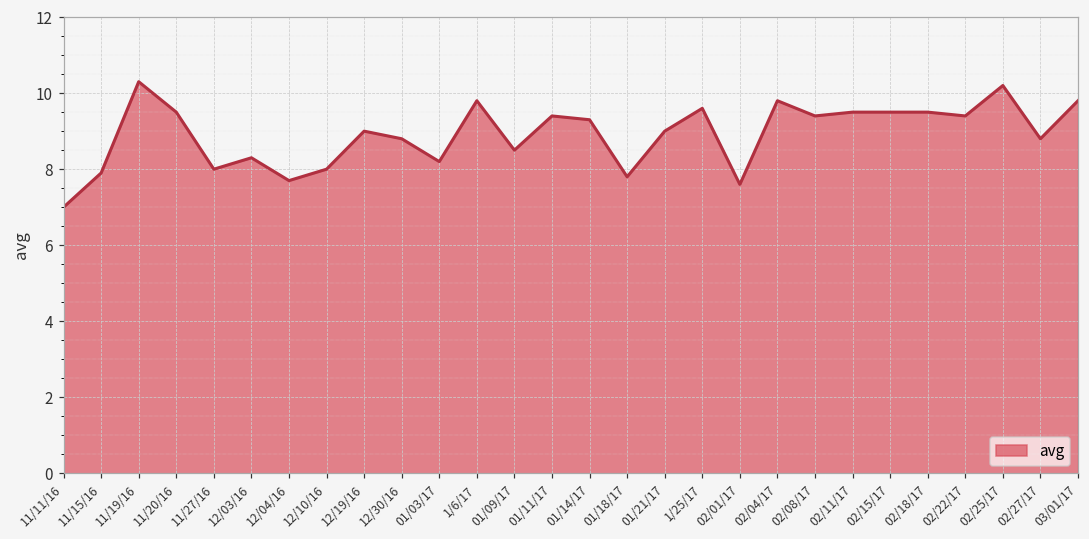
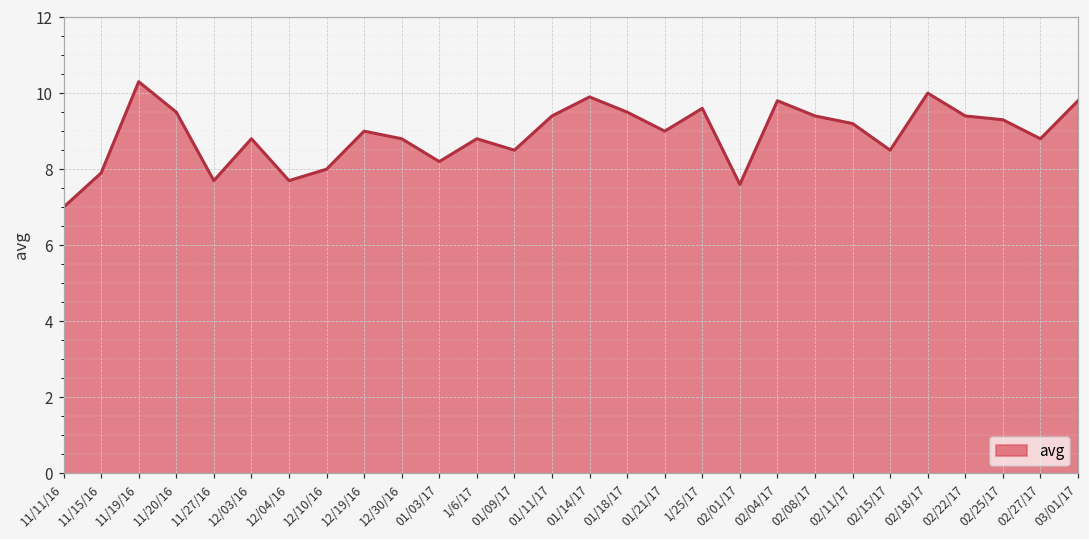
  {
    "11/11/16": 7.0,
    "11/15/16": 7.9,
    "11/19/16": 10.3,
    "11/20/16": 9.5,
-   "11/27/16": 8.0,
-   "12/03/16": 8.3,
+   "11/27/16": 7.7,
+   "12/03/16": 8.8,
    "12/04/16": 7.7,
    "12/10/16": 8.0,
    "12/19/16": 9.0,
    "12/30/16": 8.8,
    "01/03/17": 8.2,
-   "1/6/17": 9.8,
+   "1/6/17": 8.8,
    "01/09/17": 8.5,
    "01/11/17": 9.4,
-   "01/14/17": 9.3,
-   "01/18/17": 7.8,
+   "01/14/17": 9.9,
+   "01/18/17": 9.5,
    "01/21/17": 9.0,
    "1/25/17": 9.6,
    "02/01/17": 7.6,
    "02/04/17": 9.8,
    "02/08/17": 9.4,
-   "02/11/17": 9.5,
-   "02/15/17": 9.5,
-   "02/18/17": 9.5,
+   "02/11/17": 9.2,
+   "02/15/17": 8.5,
+   "02/18/17": 10.0,
    "02/22/17": 9.4,
-   "02/25/17": 10.2,
+   "02/25/17": 9.3,
    "02/27/17": 8.8,
    "03/01/17": 9.8
  }
